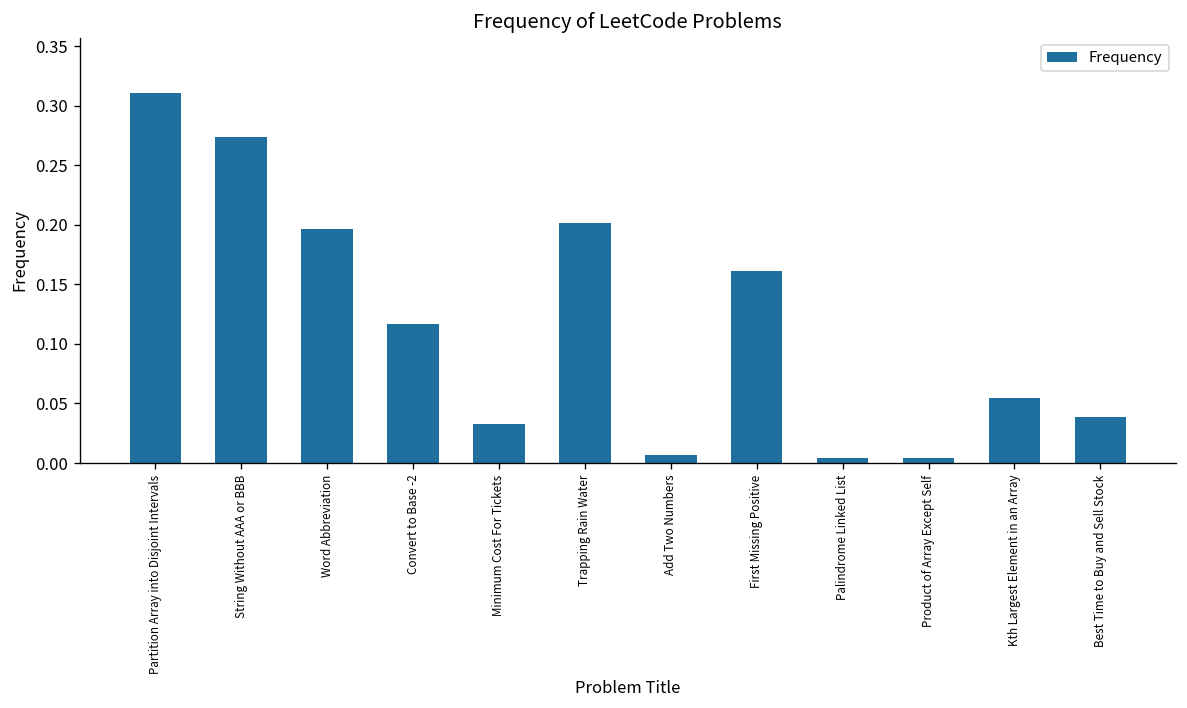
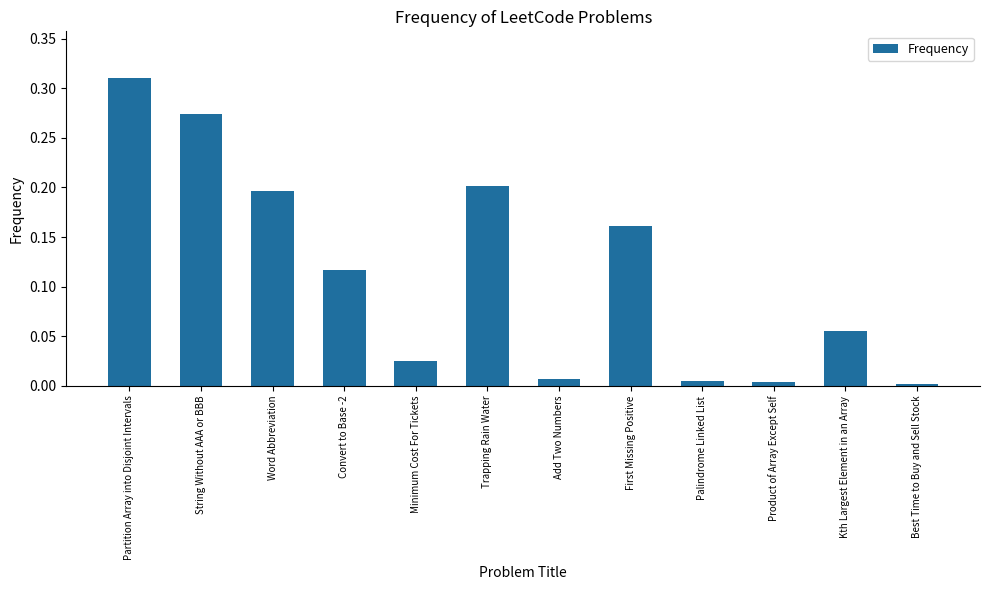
  {
    "Partition Array into Disjoint Intervals": 0.31,
    "String Without AAA or BBB": 0.27,
    "Word Abbreviation": 0.20,
    "Convert to Base -2": 0.12,
-   "Minimum Cost For Tickets": 0.03,
+   "Minimum Cost For Tickets": 0.02,
    "Trapping Rain Water": 0.20,
    "Add Two Numbers": 0.01,
    "First Missing Positive": 0.16,
    "Palindrome Linked List": 0.00,
    "Product of Array Except Self": 0.00,
    "Kth Largest Element in an Array": 0.05,
-   "Best Time to Buy and Sell Stock": 0.04
+   "Best Time to Buy and Sell Stock": 0.00
  }
